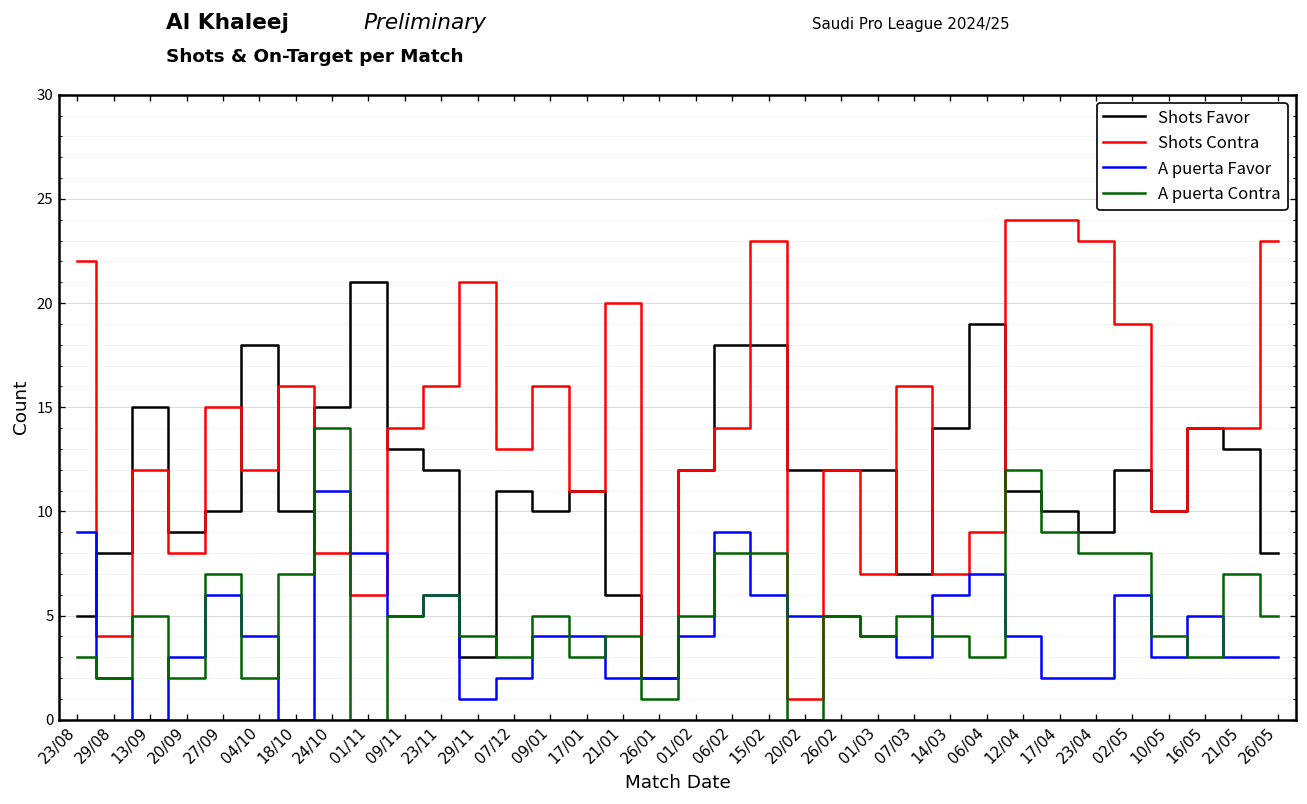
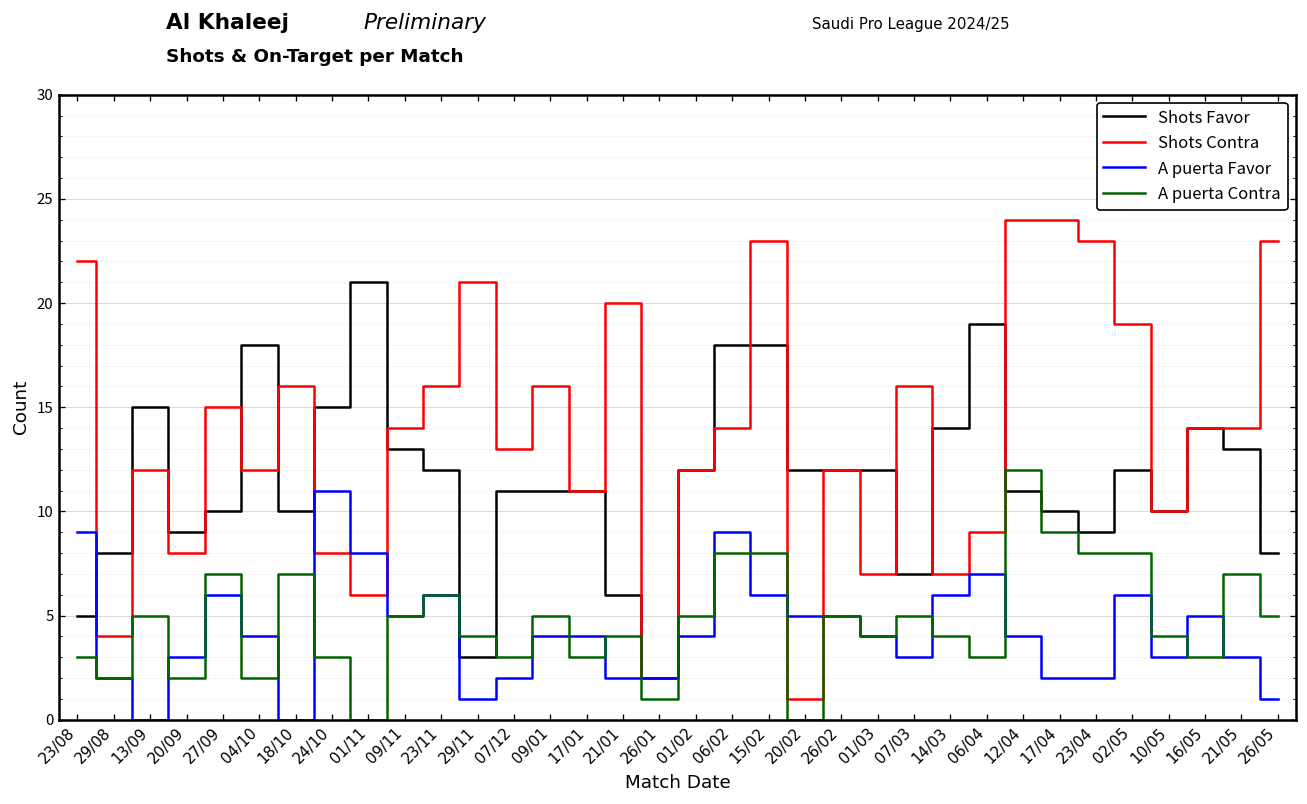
  {
    "Shots Favor": {
      "23/08": 5,
      "29/08": 8,
      "13/09": 15,
      "20/09": 9,
      "27/09": 10,
      "04/10": 18,
      "18/10": 10,
      "24/10": 15,
      "01/11": 21,
      "09/11": 13,
      "23/11": 12,
      "29/11": 3,
      "07/12": 11,
-     "09/01": 10,
+     "09/01": 11,
      "21/01": 6,
      "06/02": 18,
      "15/02": 18,
      "20/02": 12,
      "01/03": 12,
      "07/03": 7,
      "14/03": 14,
      "06/04": 19,
      "12/04": 11,
      "17/04": 10,
      "23/04": 9,
      "02/05": 12,
      "21/05": 13,
      "26/05": 8
    },
    "Shots Contra": {
      "23/08": 22,
      "29/08": 4,
      "13/09": 12,
      "20/09": 8,
      "27/09": 15,
      "04/10": 12,
      "18/10": 16,
      "24/10": 8,
      "01/11": 6,
      "09/11": 14,
      "23/11": 16,
      "29/11": 21,
      "07/12": 13,
      "09/01": 16,
      "21/01": 20,
      "06/02": 14,
      "15/02": 23,
      "20/02": 1,
      "01/03": 7,
      "07/03": 16,
      "14/03": 7,
      "06/04": 9,
      "12/04": 24,
      "17/04": 24,
      "23/04": 23,
      "02/05": 19,
      "21/05": 14,
      "26/05": 23
    },
    "A puerta Favor": {
      "23/08": 9,
      "13/09": 0,
      "20/09": 3,
      "27/09": 6,
      "04/10": 4,
      "18/10": 0,
      "24/10": 11,
      "01/11": 8,
      "29/11": 1,
      "07/12": 2,
      "09/01": 4,
      "17/01": 4,
      "21/01": 2,
      "01/02": 4,
      "06/02": 9,
      "15/02": 6,
      "20/02": 5,
      "07/03": 3,
      "14/03": 6,
      "06/04": 7,
      "12/04": 4,
      "17/04": 2,
      "23/04": 2,
      "02/05": 6,
      "10/05": 3,
      "16/05": 5,
      "21/05": 3,
-     "26/05": 3
+     "26/05": 1
    },
    "A puerta Contra": {
      "23/08": 3,
      "13/09": 5,
      "20/09": 2,
      "27/09": 7,
      "04/10": 2,
      "18/10": 7,
-     "24/10": 14,
+     "24/10": 3,
      "01/11": 0,
      "29/11": 4,
      "07/12": 3,
      "09/01": 5,
      "17/01": 3,
      "21/01": 4,
      "26/01": 1,
      "01/02": 5,
      "06/02": 8,
      "15/02": 8,
      "20/02": 0,
      "07/03": 5,
      "14/03": 4,
      "06/04": 3,
      "12/04": 12,
      "17/04": 9,
      "23/04": 8,
      "02/05": 8,
      "10/05": 4,
      "16/05": 3,
      "21/05": 7,
      "26/05": 5
    }
  }
